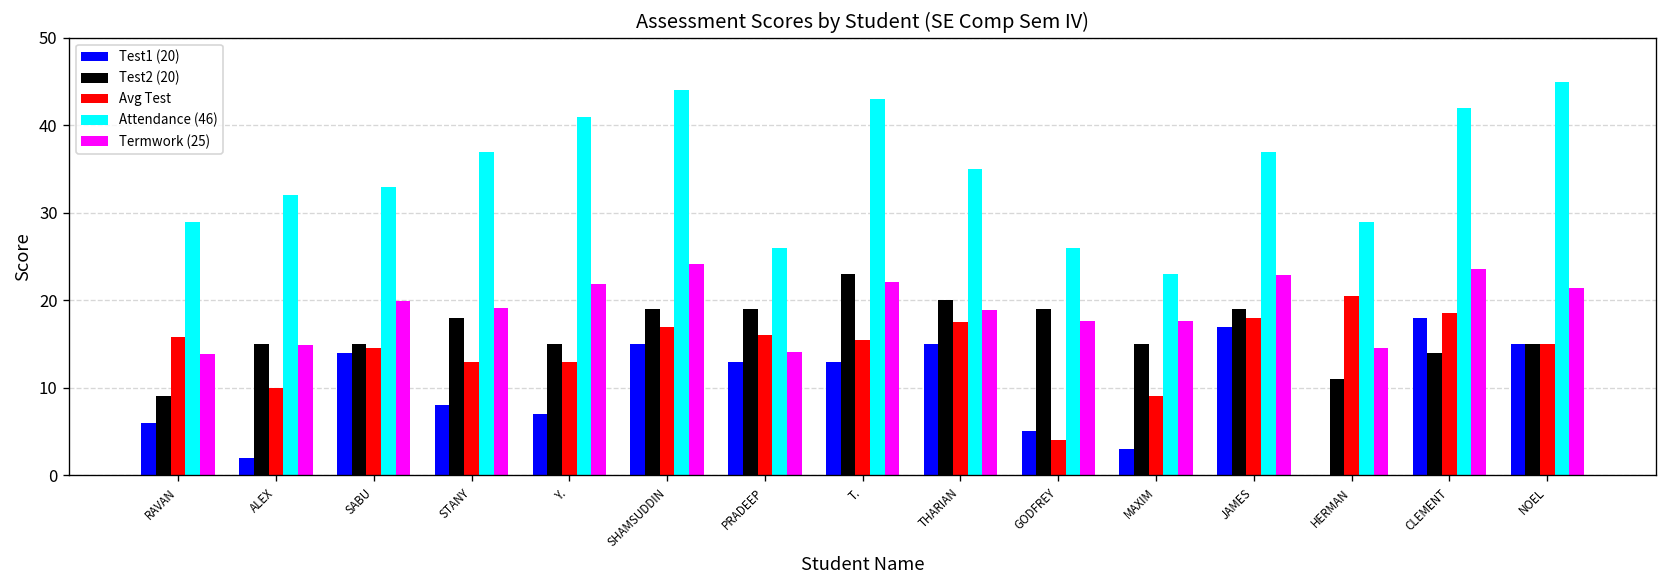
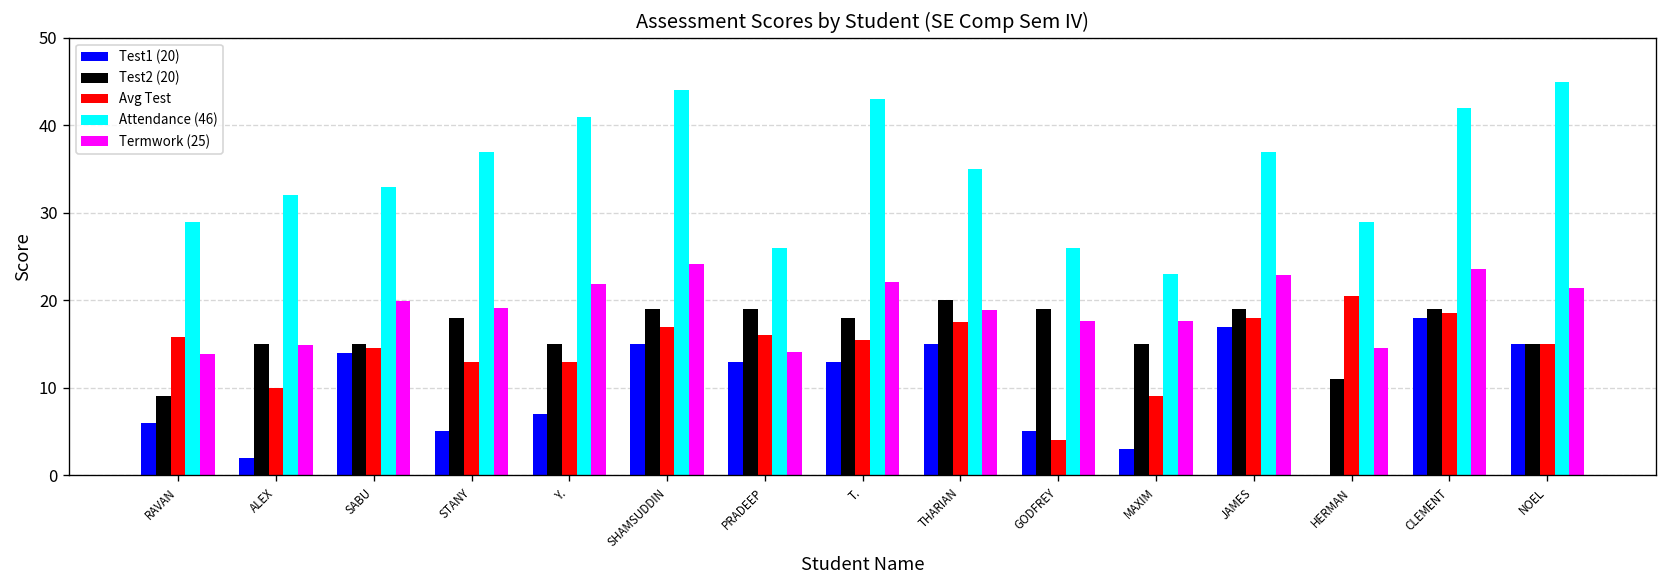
  {
    "Test1 (20)": {
      "RAVAN": 6,
      "ALEX": 2,
      "SABU": 14,
-     "STANY": 8,
+     "STANY": 5,
      "Y.": 7,
      "SHAMSUDDIN": 15,
      "PRADEEP": 13,
      "T.": 13,
      "THARIAN": 15,
      "GODFREY": 5,
      "MAXIM": 3,
      "JAMES": 17,
      "HERMAN": 0,
      "CLEMENT": 18,
      "NOEL": 15
    },
    "Test2 (20)": {
      "RAVAN": 9,
      "ALEX": 15,
      "SABU": 15,
      "STANY": 18,
      "Y.": 15,
      "SHAMSUDDIN": 19,
      "PRADEEP": 19,
-     "T.": 23,
+     "T.": 18,
      "THARIAN": 20,
      "GODFREY": 19,
      "MAXIM": 15,
      "JAMES": 19,
      "HERMAN": 11,
-     "CLEMENT": 14,
+     "CLEMENT": 19,
      "NOEL": 15
    },
    "Avg Test": {
      "RAVAN": 16,
      "ALEX": 10,
      "SABU": 15,
      "STANY": 13,
      "Y.": 13,
      "SHAMSUDDIN": 17,
      "PRADEEP": 16,
      "T.": 16,
      "THARIAN": 18,
      "GODFREY": 4,
      "MAXIM": 9,
      "JAMES": 18,
      "HERMAN": 21,
      "CLEMENT": 19,
      "NOEL": 15
    },
    "Attendance (46)": {
      "RAVAN": 29,
      "ALEX": 32,
      "SABU": 33,
      "STANY": 37,
      "Y.": 41,
      "SHAMSUDDIN": 44,
      "PRADEEP": 26,
      "T.": 43,
      "THARIAN": 35,
      "GODFREY": 26,
      "MAXIM": 23,
      "JAMES": 37,
      "HERMAN": 29,
      "CLEMENT": 42,
      "NOEL": 45
    },
    "Termwork (25)": {
      "RAVAN": 14,
      "ALEX": 15,
      "SABU": 20,
      "STANY": 19,
      "Y.": 22,
      "SHAMSUDDIN": 24,
      "PRADEEP": 14,
      "T.": 22,
      "THARIAN": 19,
      "GODFREY": 18,
      "MAXIM": 18,
      "JAMES": 23,
      "HERMAN": 15,
      "CLEMENT": 24,
      "NOEL": 21
    }
  }
